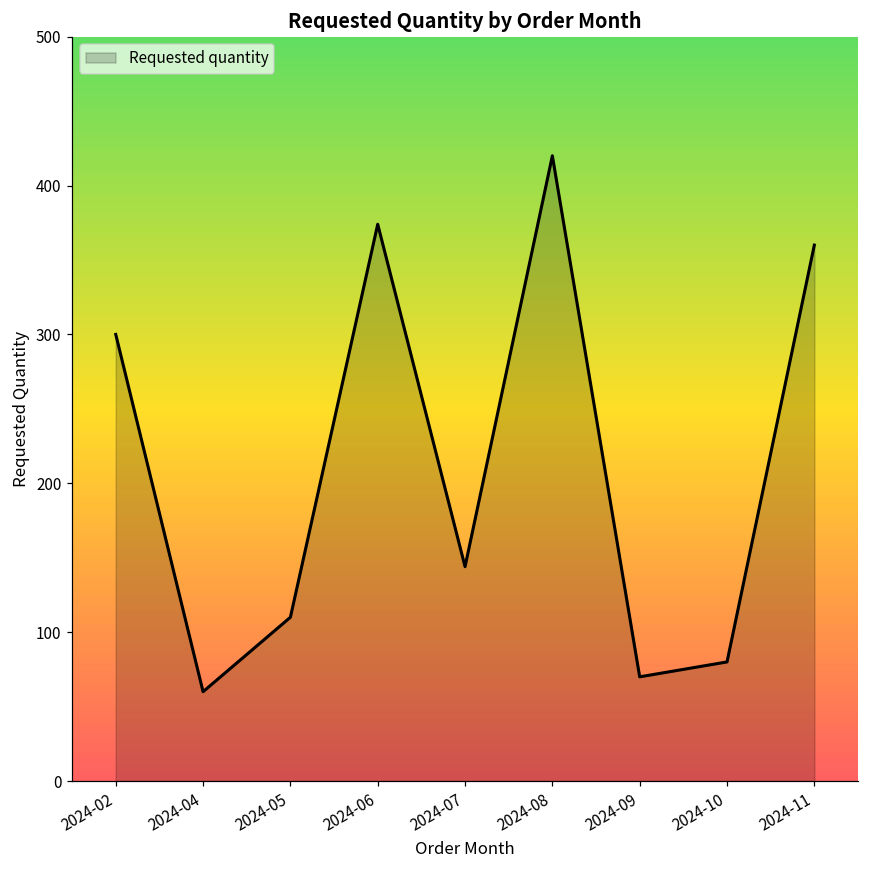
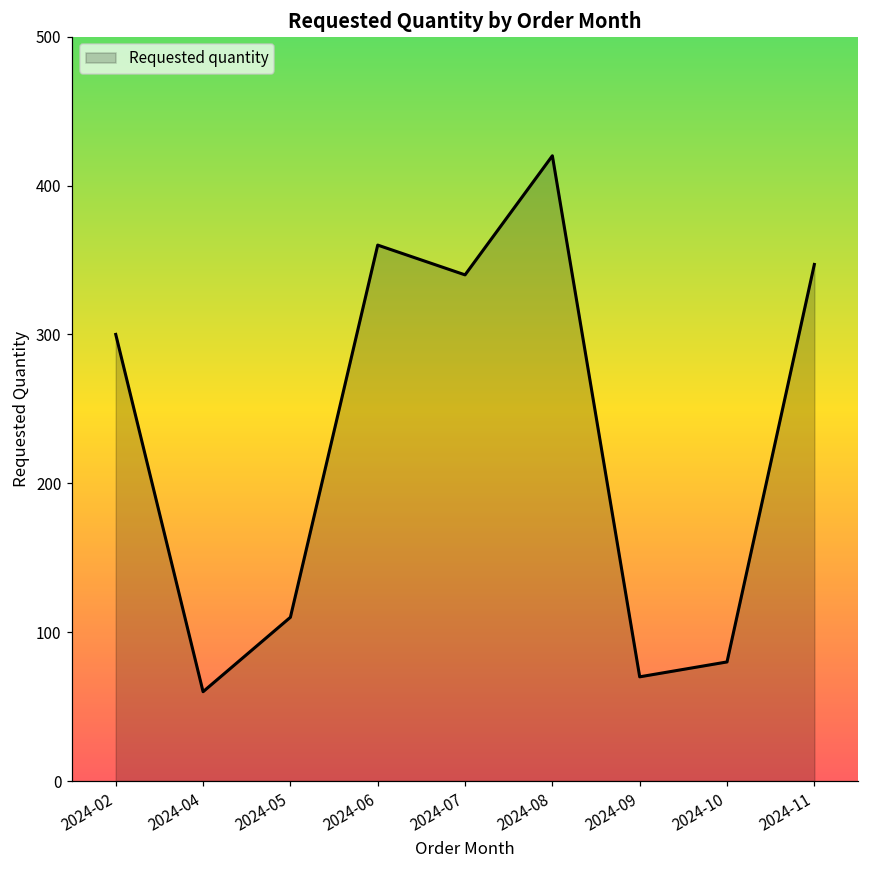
  {
    "2024-02": 300,
    "2024-04": 60,
    "2024-05": 110,
-   "2024-06": 374,
-   "2024-07": 144,
+   "2024-06": 360,
+   "2024-07": 340,
    "2024-08": 420,
    "2024-09": 70,
    "2024-10": 80,
-   "2024-11": 360
+   "2024-11": 347
  }
